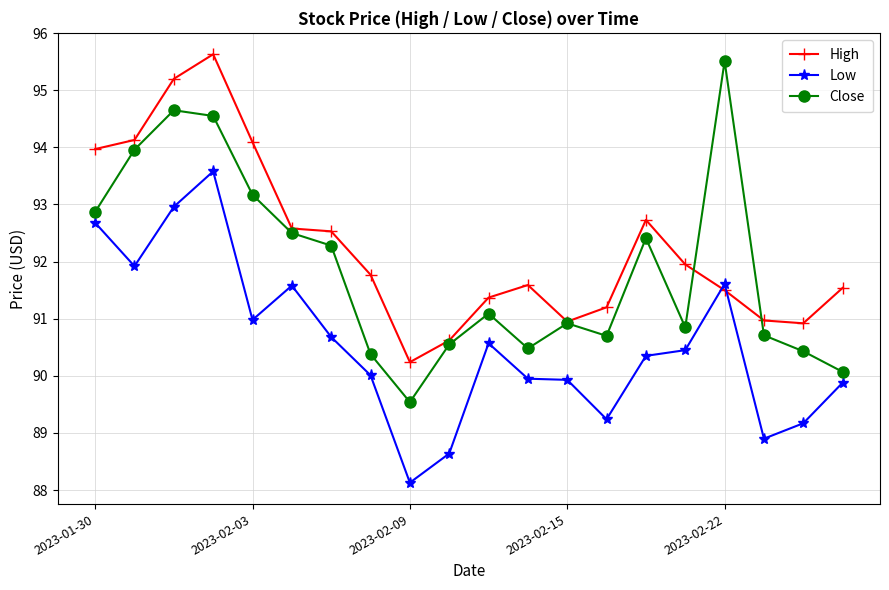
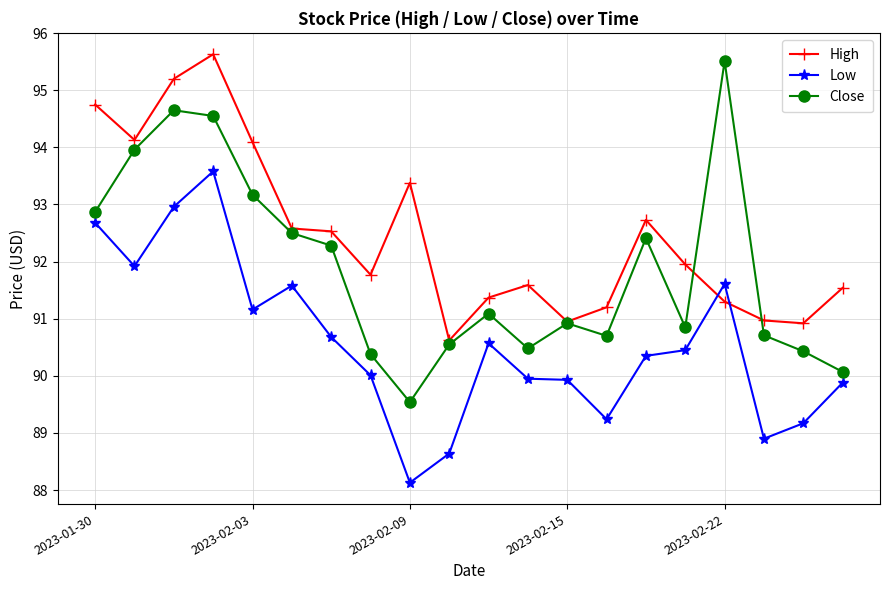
  {
    "High": {
-     "2023-01-30": 94.0,
+     "2023-01-30": 94.8,
      "2023-02-03": 94.1,
-     "2023-02-09": 90.2,
-     "2023-02-22": 91.5
+     "2023-02-09": 93.4,
+     "2023-02-22": 91.3
    },
    "Low": {
      "2023-01-30": 92.7,
-     "2023-02-03": 91.0,
+     "2023-02-03": 91.2,
      "2023-02-09": 88.1,
      "2023-02-15": 89.9,
      "2023-02-22": 91.6
    },
    "Close": {
      "2023-01-30": 92.9,
      "2023-02-03": 93.2,
      "2023-02-09": 89.5,
      "2023-02-22": 95.5
    }
  }
